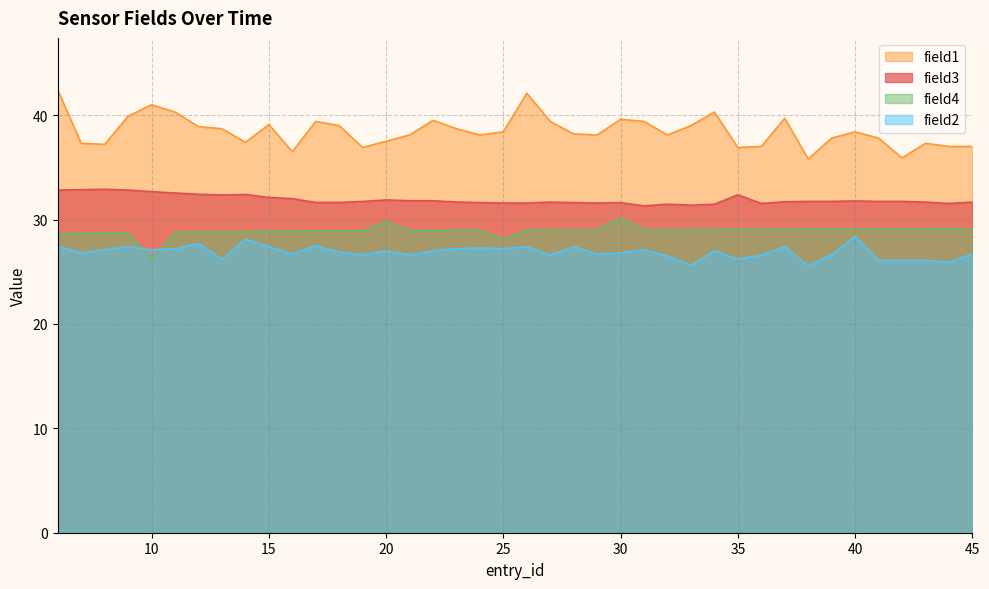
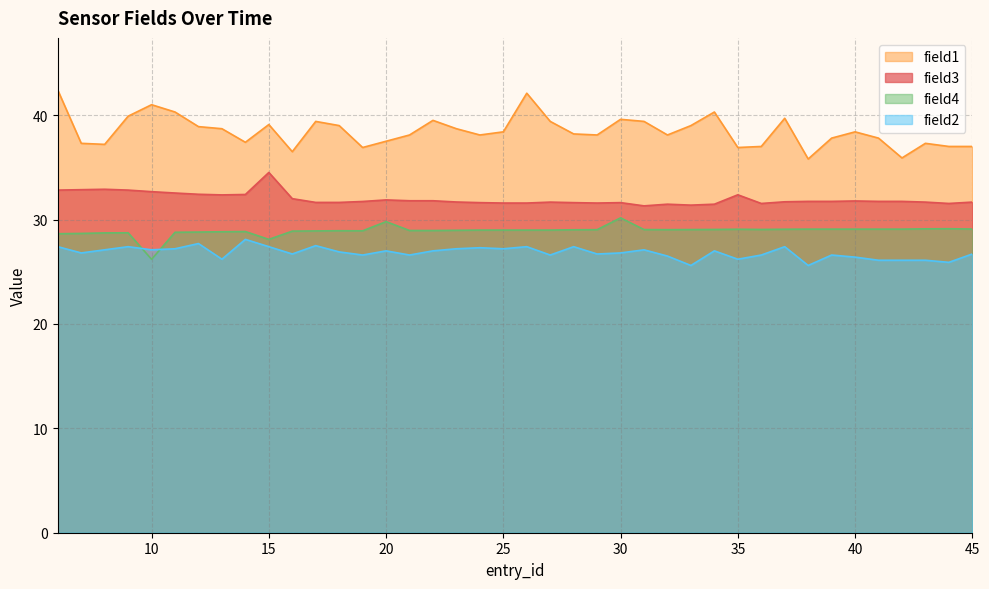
  {
    "field1": {
      "10": 41.0,
      "15": 39.1,
      "20": 37.5,
      "25": 38.4,
      "30": 39.6,
      "35": 36.9,
      "40": 38.4,
      "45": 37.0
    },
    "field3": {
      "10": 32.7,
-     "15": 32.1,
+     "15": 34.5,
      "20": 31.9,
      "25": 31.6,
      "30": 31.6,
      "35": 32.4,
      "40": 31.8,
      "45": 31.7
    },
    "field4": {
      "10": 26.2,
-     "15": 28.9,
+     "15": 28.1,
      "20": 29.8,
-     "25": 28.1,
+     "25": 29.0,
      "30": 30.2,
      "35": 29.1,
      "40": 29.1,
      "45": 29.1
    },
    "field2": {
      "10": 27.1,
      "15": 27.4,
      "20": 27.0,
      "25": 27.2,
      "30": 26.8,
      "35": 26.2,
-     "40": 28.4,
+     "40": 26.4,
      "45": 26.7
    }
  }
